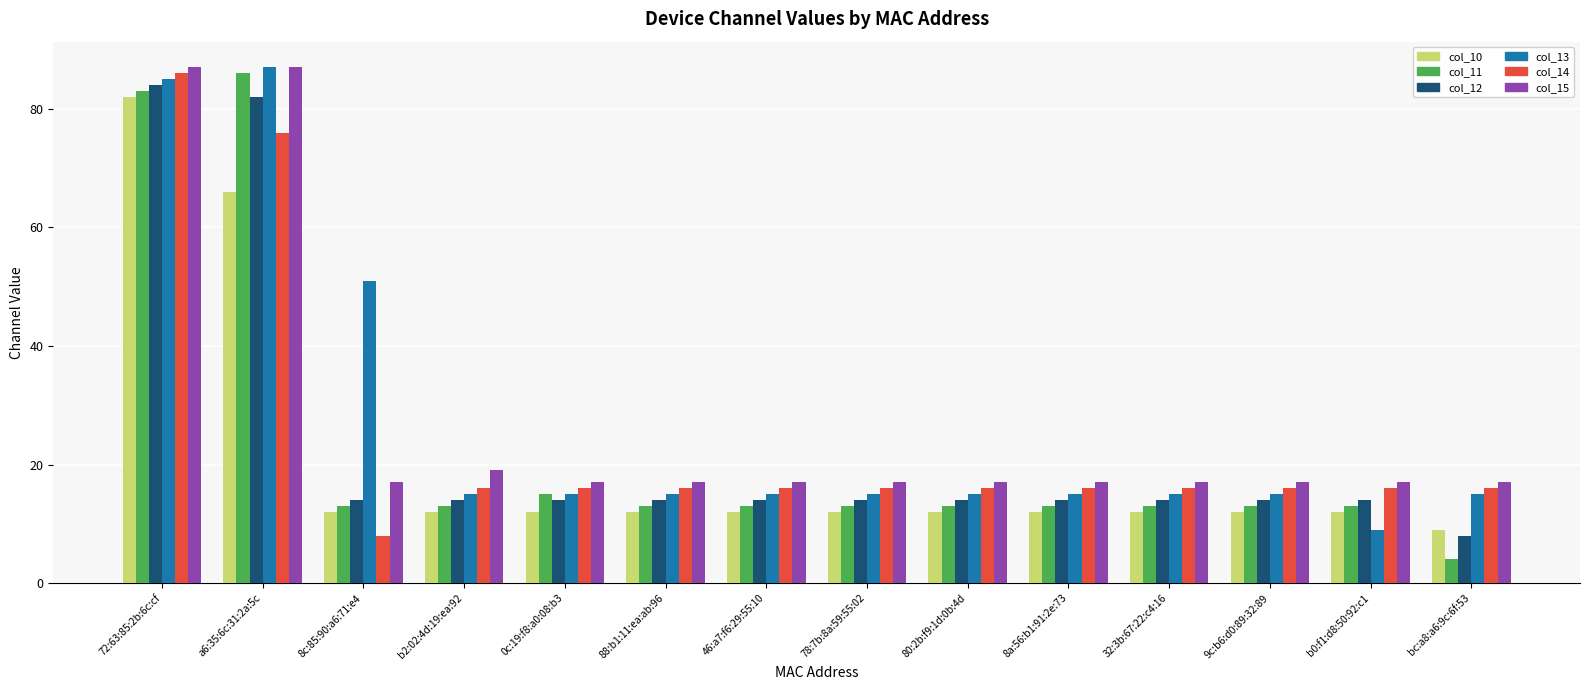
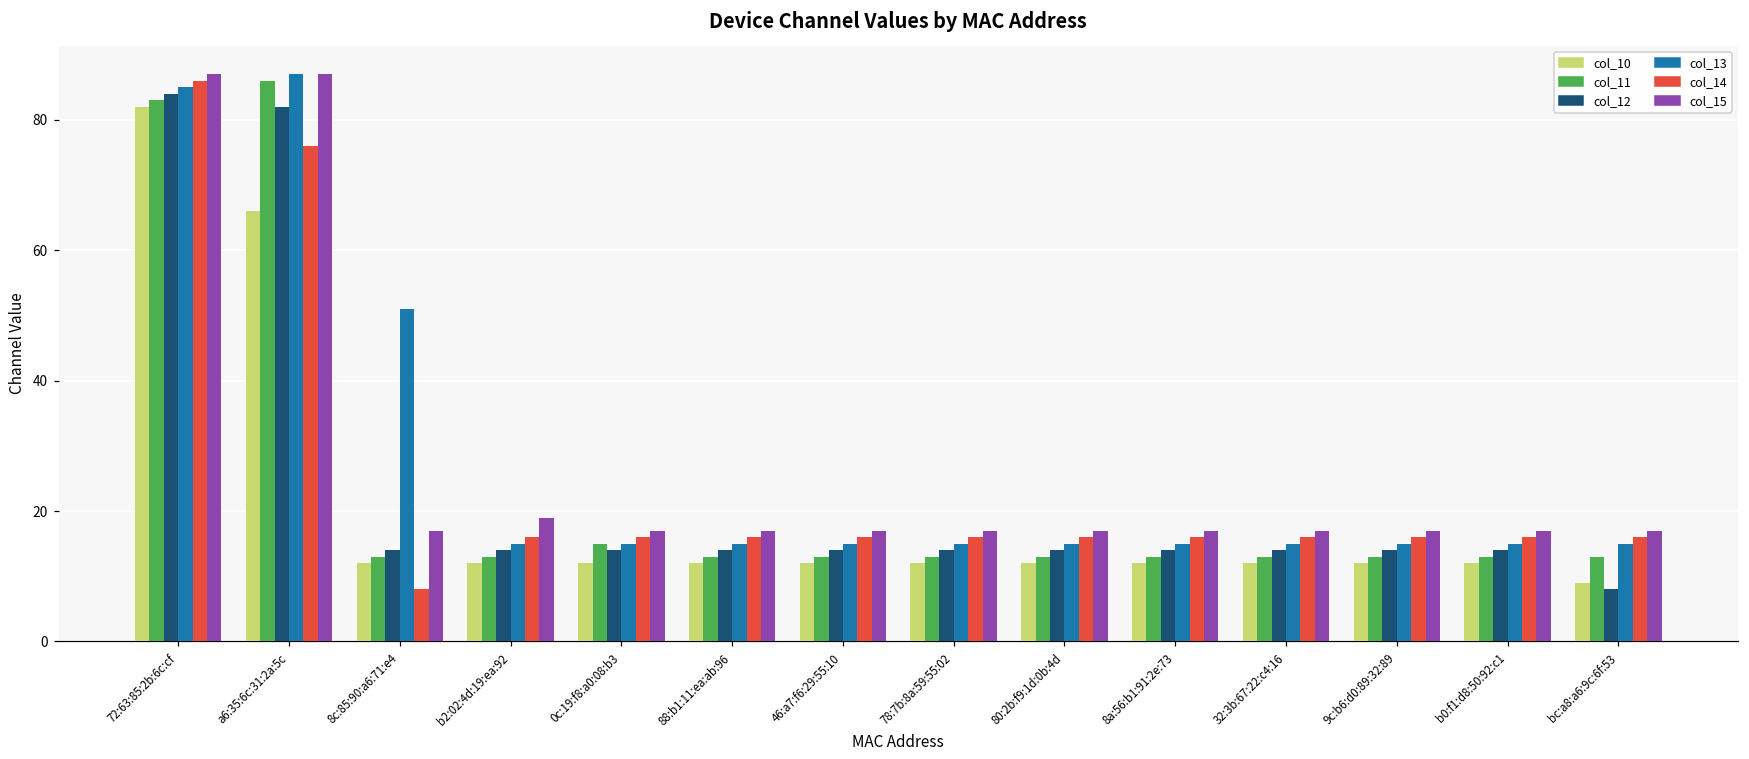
  {
    "col_10": {
      "72:63:85:2b:6c:cf": 82,
      "a6:35:6c:31:2a:5c": 66,
      "8c:85:90:a6:71:e4": 12,
      "b2:02:4d:19:ea:92": 12,
      "0c:19:f8:a0:08:b3": 12,
      "88:b1:11:ea:ab:96": 12,
      "46:a7:f6:29:55:10": 12,
      "78:7b:8a:59:55:02": 12,
      "80:2b:f9:1d:0b:4d": 12,
      "8a:56:b1:91:2e:73": 12,
      "32:3b:67:22:c4:16": 12,
      "9c:b6:d0:89:32:89": 12,
      "b0:f1:d8:50:92:c1": 12,
      "bc:a8:a6:9c:6f:53": 9
    },
    "col_11": {
      "72:63:85:2b:6c:cf": 83,
      "a6:35:6c:31:2a:5c": 86,
      "8c:85:90:a6:71:e4": 13,
      "b2:02:4d:19:ea:92": 13,
      "0c:19:f8:a0:08:b3": 15,
      "88:b1:11:ea:ab:96": 13,
      "46:a7:f6:29:55:10": 13,
      "78:7b:8a:59:55:02": 13,
      "80:2b:f9:1d:0b:4d": 13,
      "8a:56:b1:91:2e:73": 13,
      "32:3b:67:22:c4:16": 13,
      "9c:b6:d0:89:32:89": 13,
      "b0:f1:d8:50:92:c1": 13,
-     "bc:a8:a6:9c:6f:53": 4
+     "bc:a8:a6:9c:6f:53": 13
    },
    "col_12": {
      "72:63:85:2b:6c:cf": 84,
      "a6:35:6c:31:2a:5c": 82,
      "8c:85:90:a6:71:e4": 14,
      "b2:02:4d:19:ea:92": 14,
      "0c:19:f8:a0:08:b3": 14,
      "88:b1:11:ea:ab:96": 14,
      "46:a7:f6:29:55:10": 14,
      "78:7b:8a:59:55:02": 14,
      "80:2b:f9:1d:0b:4d": 14,
      "8a:56:b1:91:2e:73": 14,
      "32:3b:67:22:c4:16": 14,
      "9c:b6:d0:89:32:89": 14,
      "b0:f1:d8:50:92:c1": 14,
      "bc:a8:a6:9c:6f:53": 8
    },
    "col_13": {
      "72:63:85:2b:6c:cf": 85,
      "a6:35:6c:31:2a:5c": 87,
      "8c:85:90:a6:71:e4": 51,
      "b2:02:4d:19:ea:92": 15,
      "0c:19:f8:a0:08:b3": 15,
      "88:b1:11:ea:ab:96": 15,
      "46:a7:f6:29:55:10": 15,
      "78:7b:8a:59:55:02": 15,
      "80:2b:f9:1d:0b:4d": 15,
      "8a:56:b1:91:2e:73": 15,
      "32:3b:67:22:c4:16": 15,
      "9c:b6:d0:89:32:89": 15,
-     "b0:f1:d8:50:92:c1": 9,
+     "b0:f1:d8:50:92:c1": 15,
      "bc:a8:a6:9c:6f:53": 15
    },
    "col_14": {
      "72:63:85:2b:6c:cf": 86,
      "a6:35:6c:31:2a:5c": 76,
      "8c:85:90:a6:71:e4": 8,
      "b2:02:4d:19:ea:92": 16,
      "0c:19:f8:a0:08:b3": 16,
      "88:b1:11:ea:ab:96": 16,
      "46:a7:f6:29:55:10": 16,
      "78:7b:8a:59:55:02": 16,
      "80:2b:f9:1d:0b:4d": 16,
      "8a:56:b1:91:2e:73": 16,
      "32:3b:67:22:c4:16": 16,
      "9c:b6:d0:89:32:89": 16,
      "b0:f1:d8:50:92:c1": 16,
      "bc:a8:a6:9c:6f:53": 16
    },
    "col_15": {
      "72:63:85:2b:6c:cf": 87,
      "a6:35:6c:31:2a:5c": 87,
      "8c:85:90:a6:71:e4": 17,
      "b2:02:4d:19:ea:92": 19,
      "0c:19:f8:a0:08:b3": 17,
      "88:b1:11:ea:ab:96": 17,
      "46:a7:f6:29:55:10": 17,
      "78:7b:8a:59:55:02": 17,
      "80:2b:f9:1d:0b:4d": 17,
      "8a:56:b1:91:2e:73": 17,
      "32:3b:67:22:c4:16": 17,
      "9c:b6:d0:89:32:89": 17,
      "b0:f1:d8:50:92:c1": 17,
      "bc:a8:a6:9c:6f:53": 17
    }
  }
